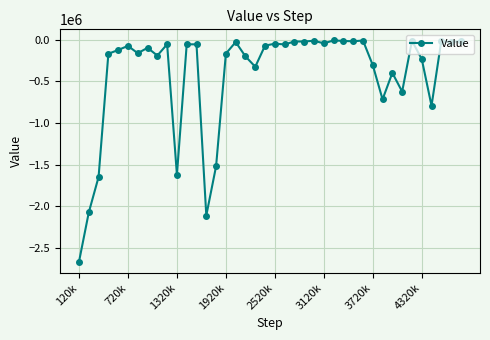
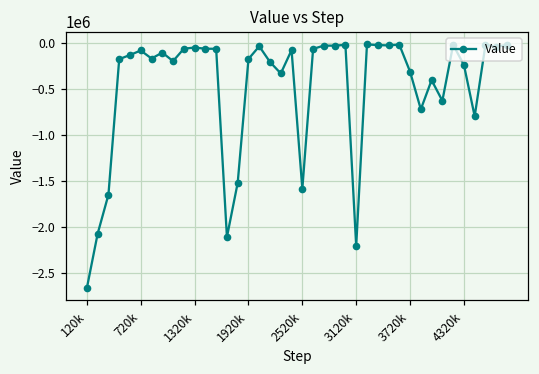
  {
    "120k": -2700000,
    "720k": -100000,
-   "1320k": -1600000,
+   "1320k": 0,
    "1920k": -200000,
-   "2520k": -100000,
-   "3120k": 0,
+   "2520k": -1600000,
+   "3120k": -2200000,
    "3720k": -300000,
    "4320k": -200000
  }
